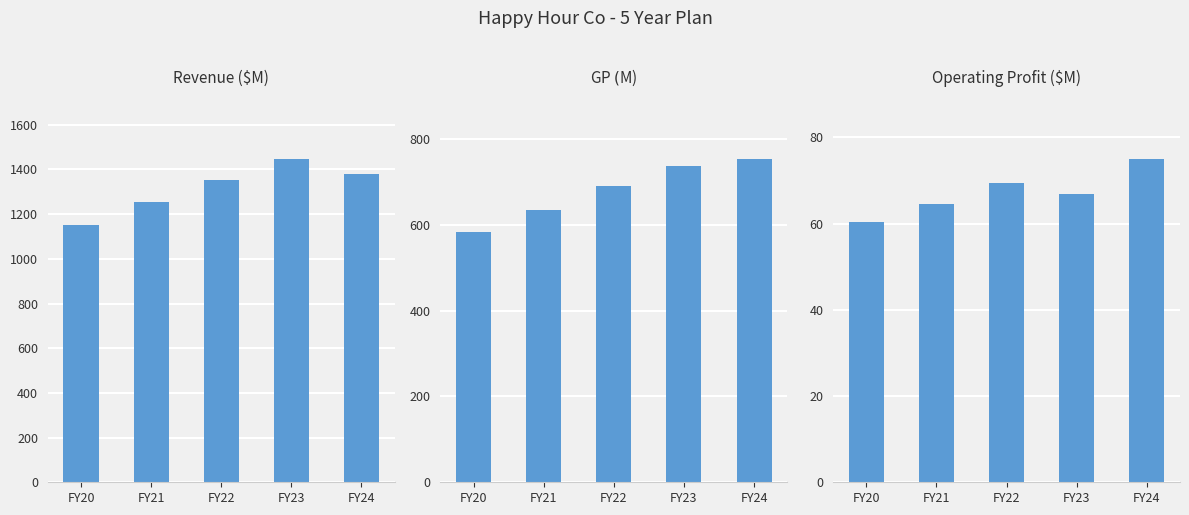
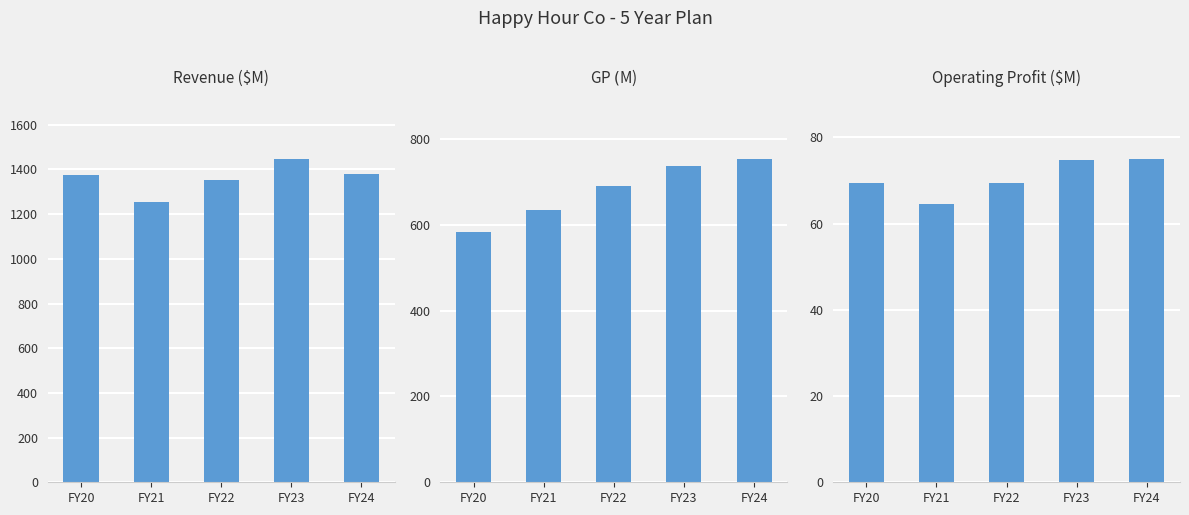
  {
    "Revenue ($M)": {
-     "FY20": 1150,
+     "FY20": 1380,
      "FY21": 1260,
      "FY22": 1350,
      "FY23": 1450,
      "FY24": 1380
    },
    "Operating Profit ($M)": {
-     "FY20": 60,
+     "FY20": 70,
      "FY21": 65,
      "FY22": 69,
-     "FY23": 67,
+     "FY23": 75,
      "FY24": 75
    }
  }
